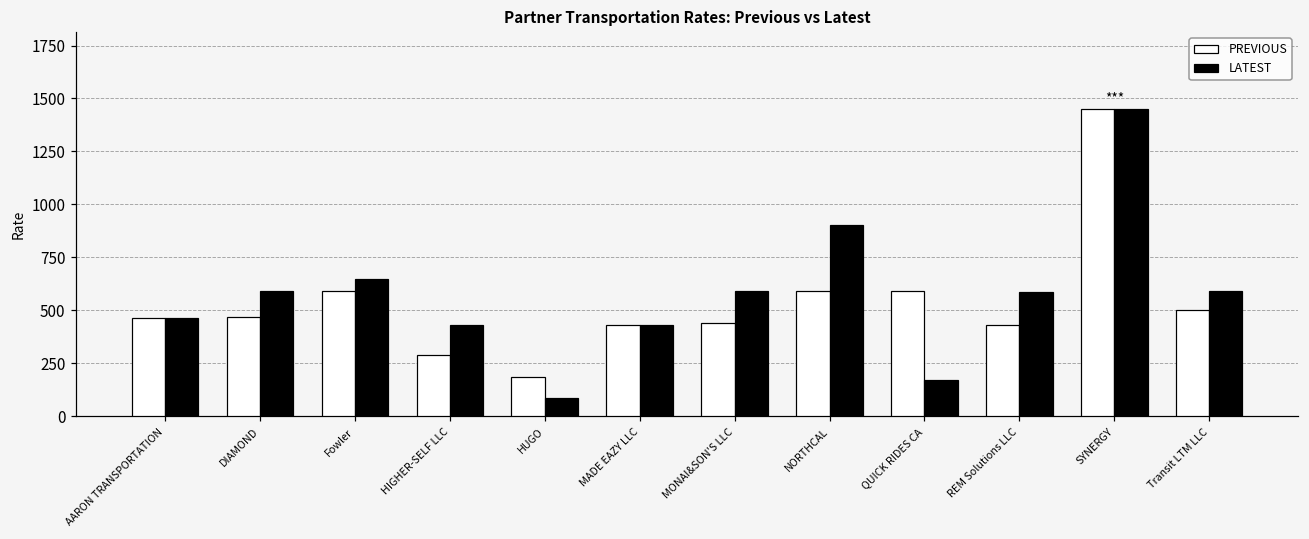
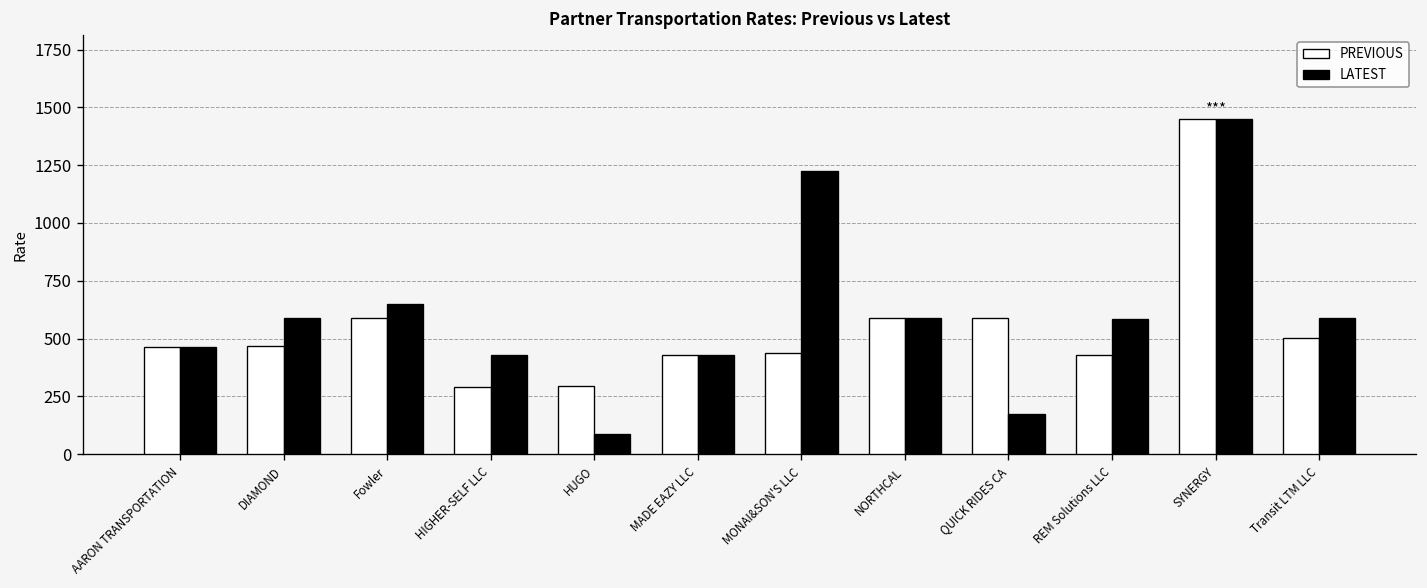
  {
    "PREVIOUS": {
      "AARON TRANSPORTATION": 460,
      "DIAMOND": 470,
      "Fowler": 590,
      "HIGHER-SELF LLC": 290,
-     "HUGO": 180,
+     "HUGO": 300,
      "MADE EAZY LLC": 430,
      "MONAI&SON'S LLC": 440,
      "NORTHCAL": 590,
      "QUICK RIDES CA": 590,
      "REM Solutions LLC": 430,
      "SYNERGY": 1450,
      "Transit LTM LLC": 500
    },
    "LATEST": {
      "AARON TRANSPORTATION": 460,
      "DIAMOND": 590,
      "Fowler": 650,
      "HIGHER-SELF LLC": 430,
      "HUGO": 90,
      "MADE EAZY LLC": 430,
-     "MONAI&SON'S LLC": 590,
-     "NORTHCAL": 910,
+     "MONAI&SON'S LLC": 1230,
+     "NORTHCAL": 590,
      "QUICK RIDES CA": 170,
      "REM Solutions LLC": 590,
      "SYNERGY": 1450,
      "Transit LTM LLC": 590
    }
  }
